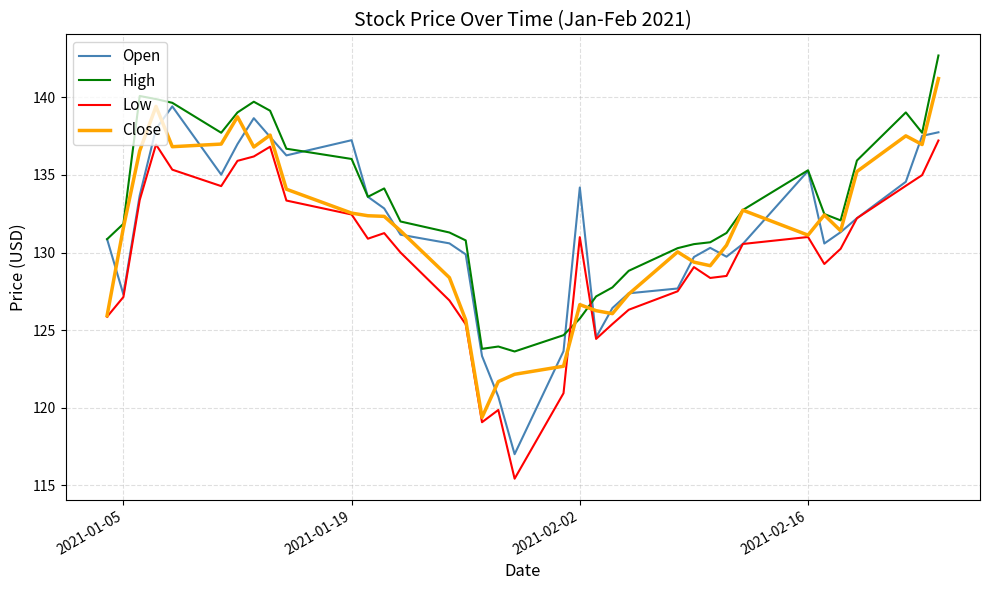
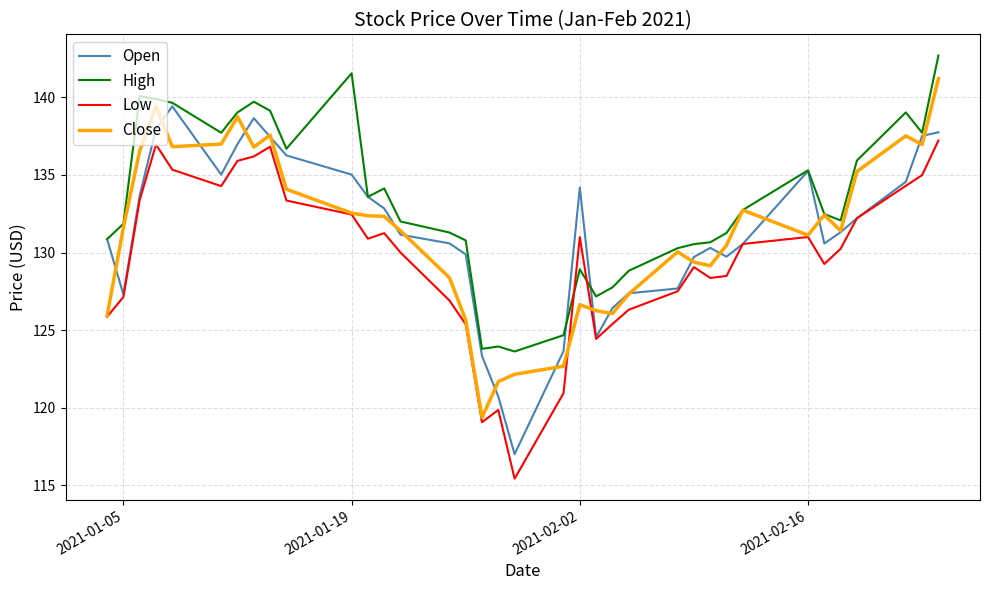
  {
    "Open": {
      "2021-01-05": 127.3,
-     "2021-01-19": 137.2,
+     "2021-01-19": 135.0,
      "2021-02-02": 134.2
    },
    "High": {
      "2021-01-05": 131.9,
-     "2021-01-19": 136.0,
-     "2021-02-02": 125.7
+     "2021-01-19": 141.6,
+     "2021-02-02": 128.9
    },
    "Low": {
      "2021-01-05": 127.1,
      "2021-02-02": 131.0
    },
    "Close": {
      "2021-01-05": 131.6,
      "2021-02-02": 126.6
    }
  }
